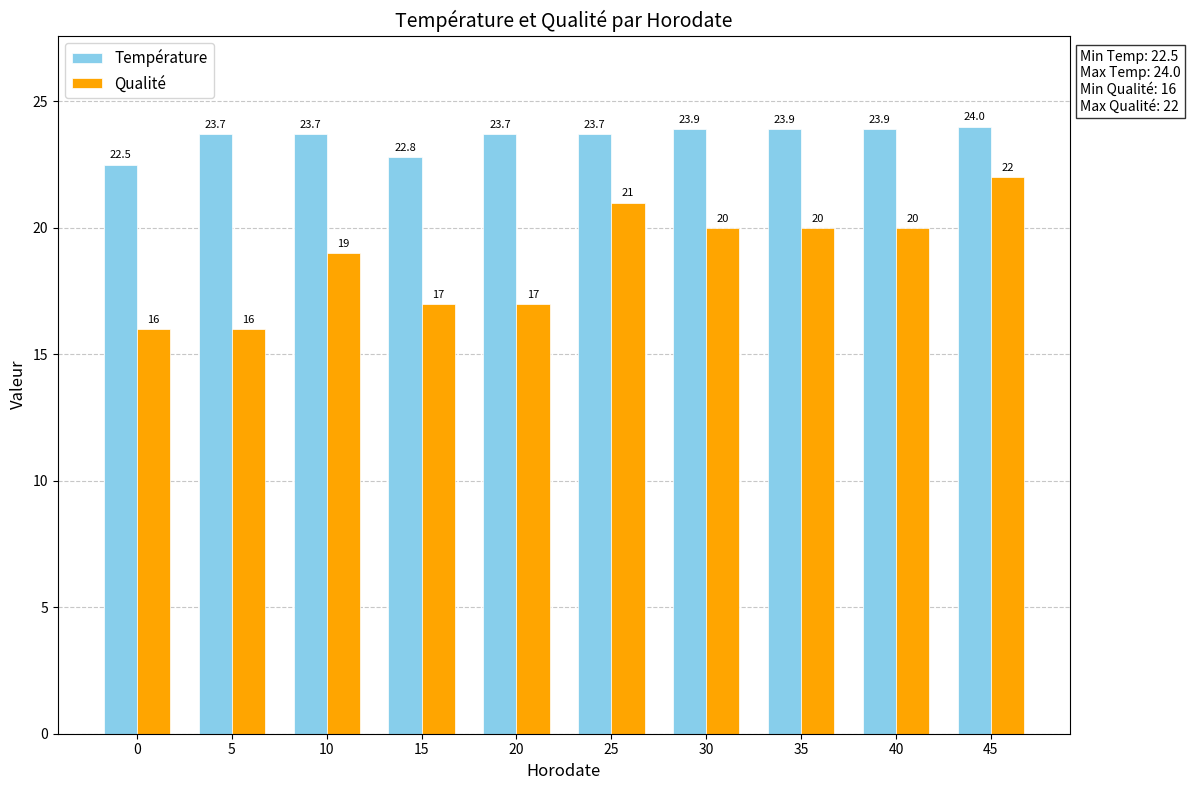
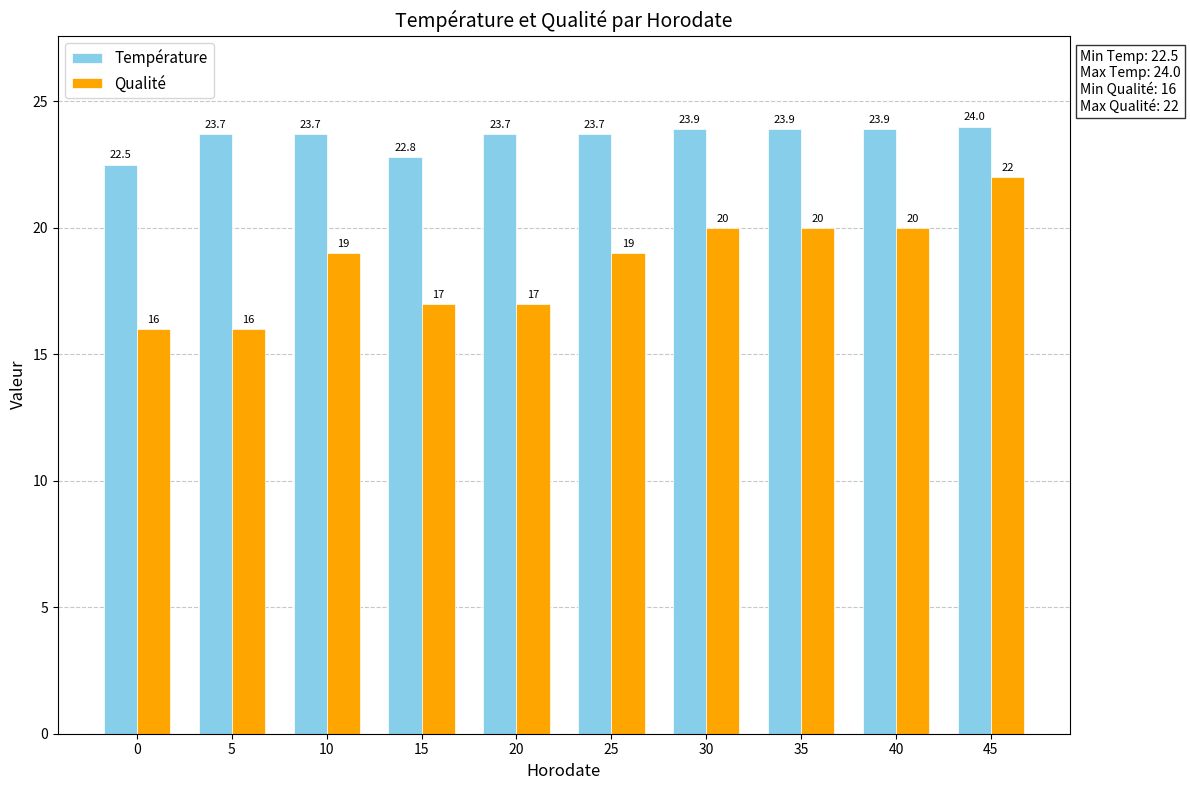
  {
    "Température": {
      "0": 22.5,
      "5": 23.7,
      "10": 23.7,
      "15": 22.8,
      "20": 23.7,
      "25": 23.7,
      "30": 23.9,
      "35": 23.9,
      "40": 23.9,
      "45": 24.0
    },
    "Qualité": {
      "0": 16,
      "5": 16,
      "10": 19,
      "15": 17,
      "20": 17,
-     "25": 21,
+     "25": 19,
      "30": 20,
      "35": 20,
      "40": 20,
      "45": 22
    }
  }
